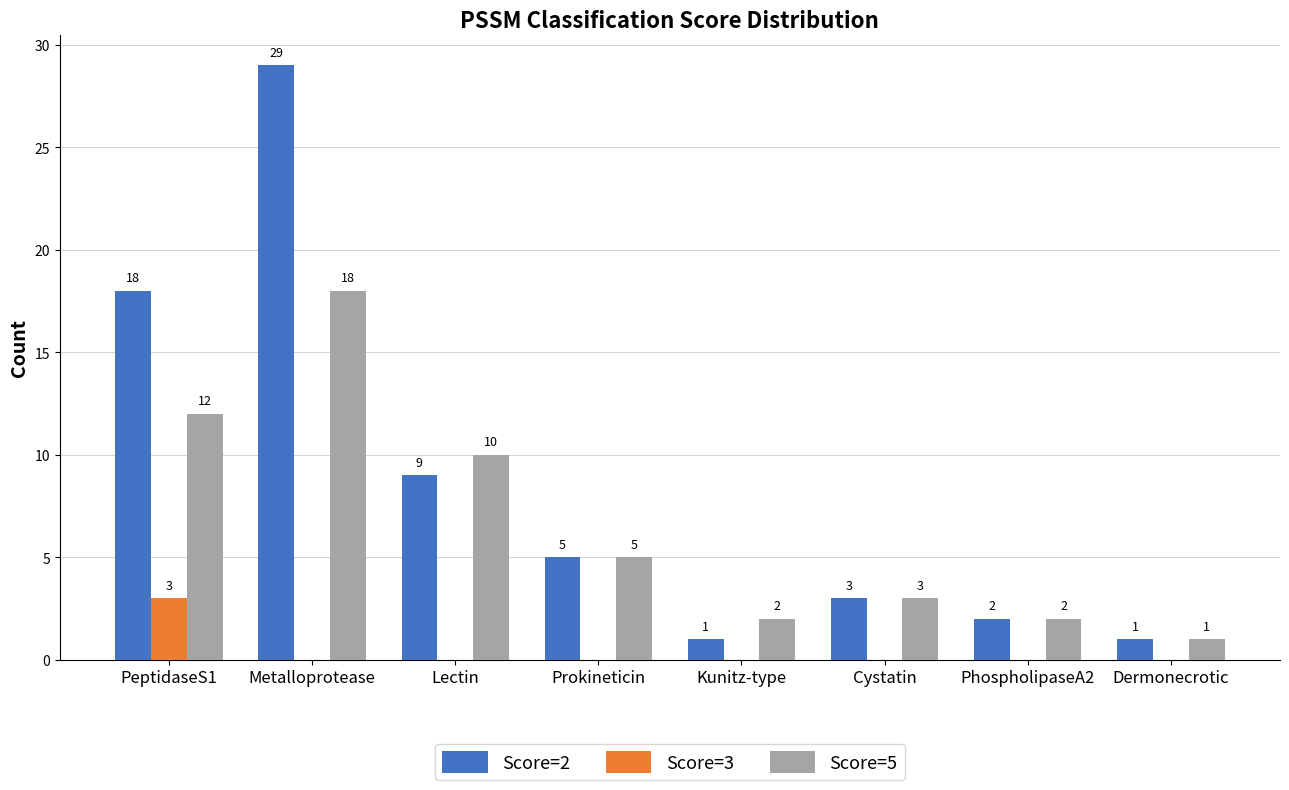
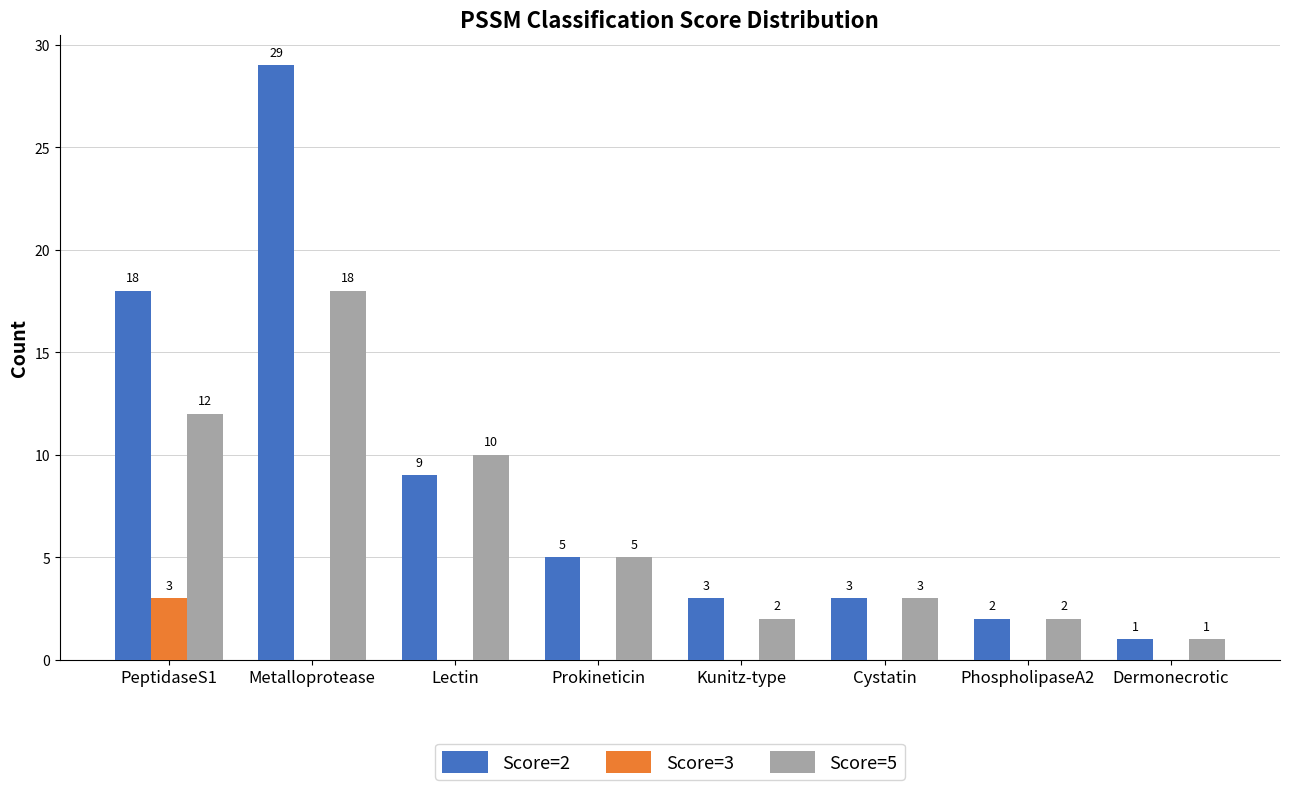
  {
    "Score=2": {
      "PeptidaseS1": 18,
      "Metalloprotease": 29,
      "Lectin": 9,
      "Prokineticin": 5,
-     "Kunitz-type": 1,
+     "Kunitz-type": 3,
      "Cystatin": 3,
      "PhospholipaseA2": 2,
      "Dermonecrotic": 1
    },
    "Score=3": {
      "PeptidaseS1": 3
    },
    "Score=5": {
      "PeptidaseS1": 12,
      "Metalloprotease": 18,
      "Lectin": 10,
      "Prokineticin": 5,
      "Kunitz-type": 2,
      "Cystatin": 3,
      "PhospholipaseA2": 2,
      "Dermonecrotic": 1
    }
  }
